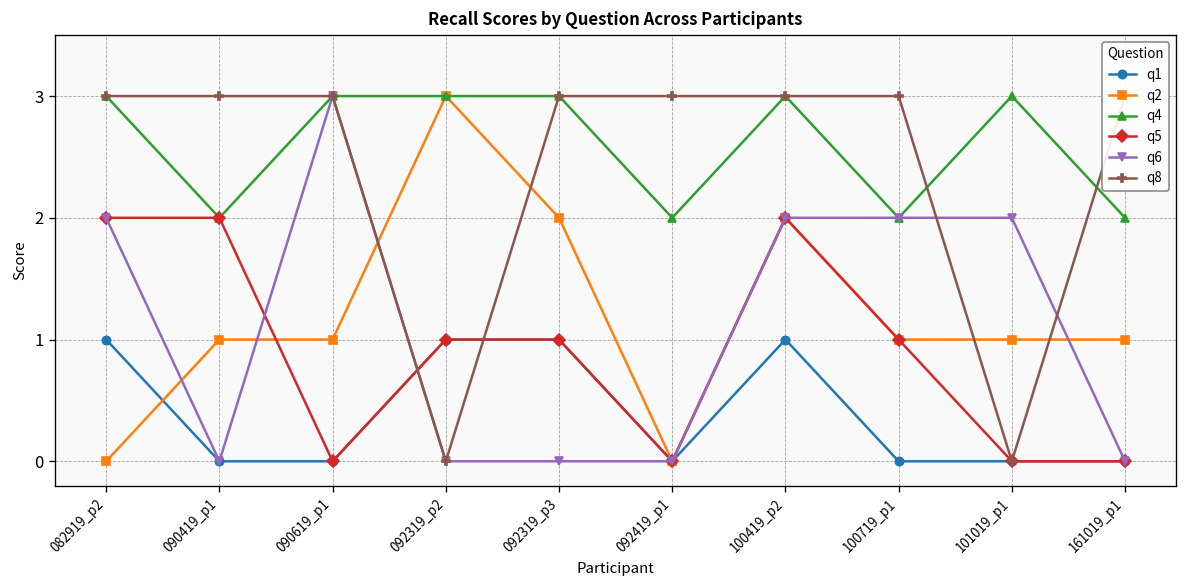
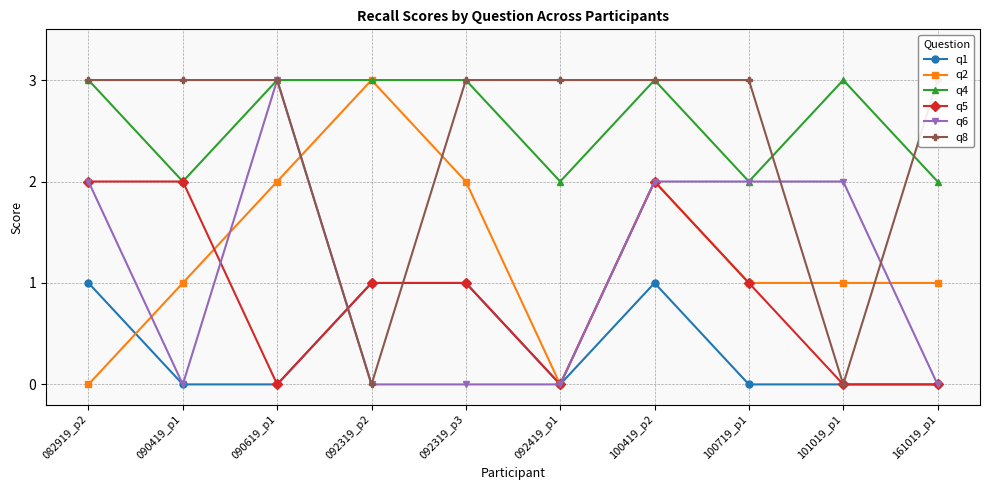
  {
    "q1": {
      "082919_p2": 1,
      "100419_p2": 1,
      "100719_p1": 0
    },
    "q2": {
      "082919_p2": 0,
      "090419_p1": 1,
-     "090619_p1": 1,
+     "090619_p1": 2,
      "092319_p3": 2,
      "101019_p1": 1,
      "161019_p1": 1
    },
    "q4": {
      "092419_p1": 2,
      "101019_p1": 3,
      "161019_p1": 2
    },
    "q6": {
      "092319_p3": 0,
      "101019_p1": 2
    },
    "q8": {
      "090419_p1": 3,
      "092419_p1": 3,
      "100719_p1": 3
    }
  }
